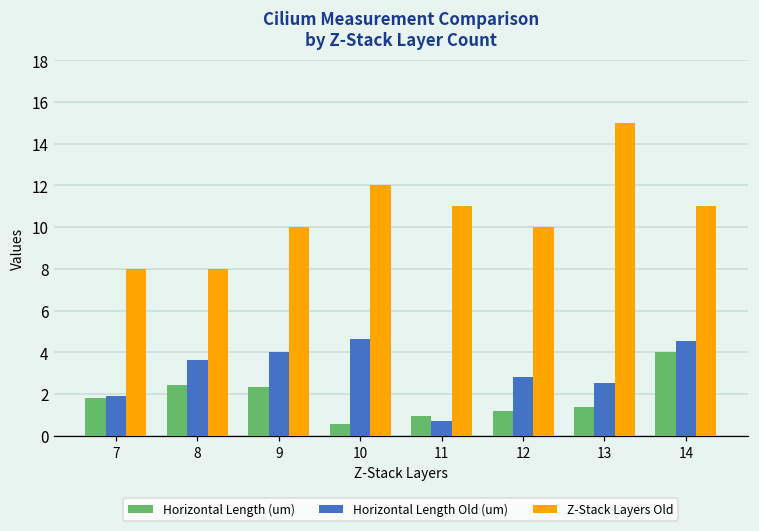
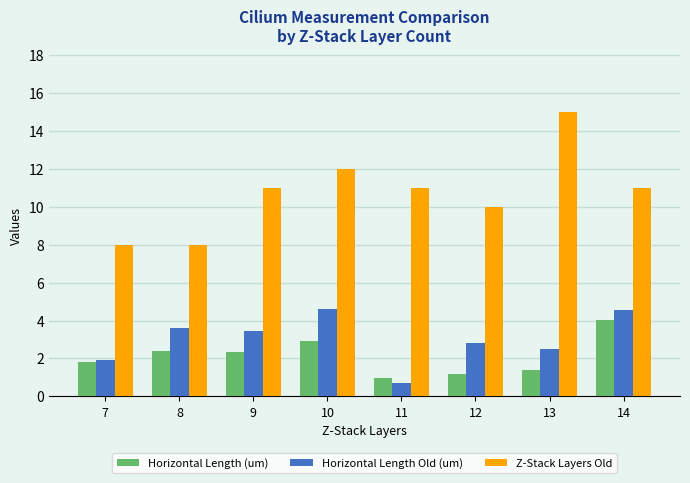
  {
    "Horizontal Length (um)": {
      "7": 1.8,
      "8": 2.4,
      "9": 2.3,
-     "10": 0.6,
+     "10": 2.9,
      "11": 0.9,
      "12": 1.2,
      "13": 1.4,
      "14": 4.0
    },
    "Horizontal Length Old (um)": {
      "7": 1.9,
      "8": 3.6,
-     "9": 4.0,
+     "9": 3.4,
      "10": 4.6,
      "11": 0.7,
      "12": 2.8,
      "13": 2.5,
      "14": 4.6
    },
    "Z-Stack Layers Old": {
      "7": 8,
      "8": 8,
-     "9": 10,
+     "9": 11,
      "10": 12,
      "11": 11,
      "12": 10,
      "13": 15,
      "14": 11
    }
  }
